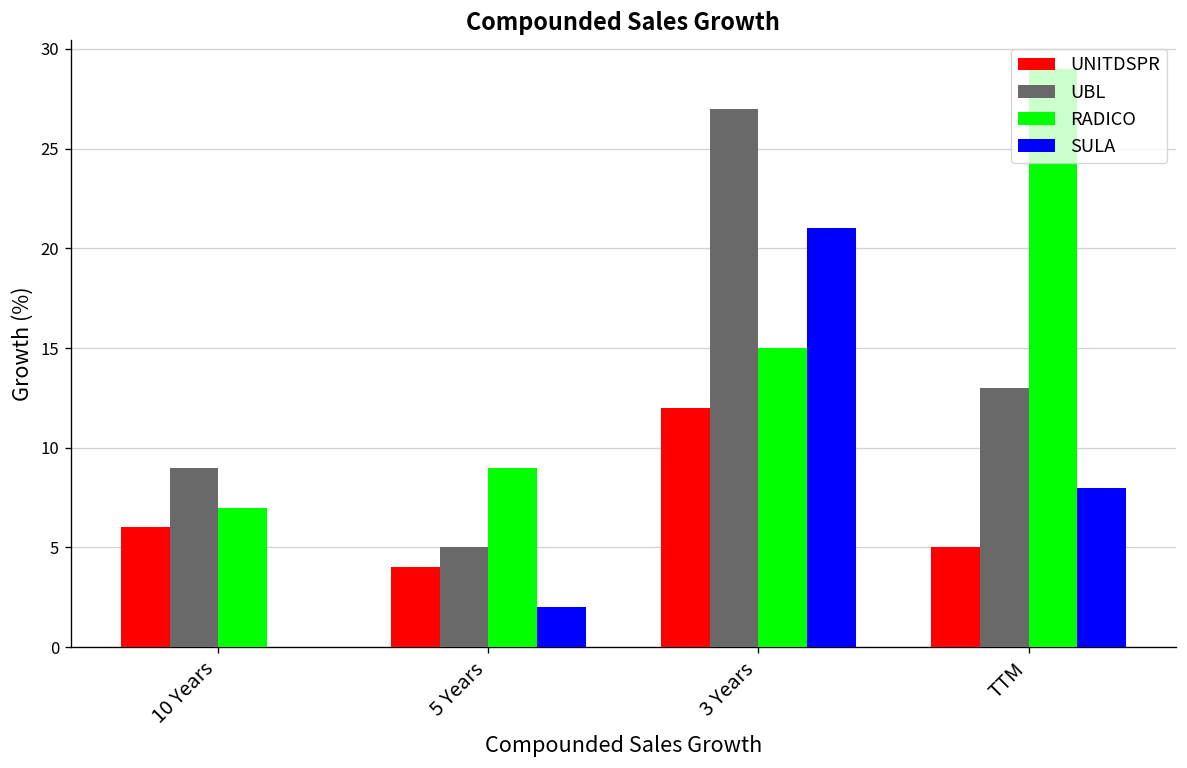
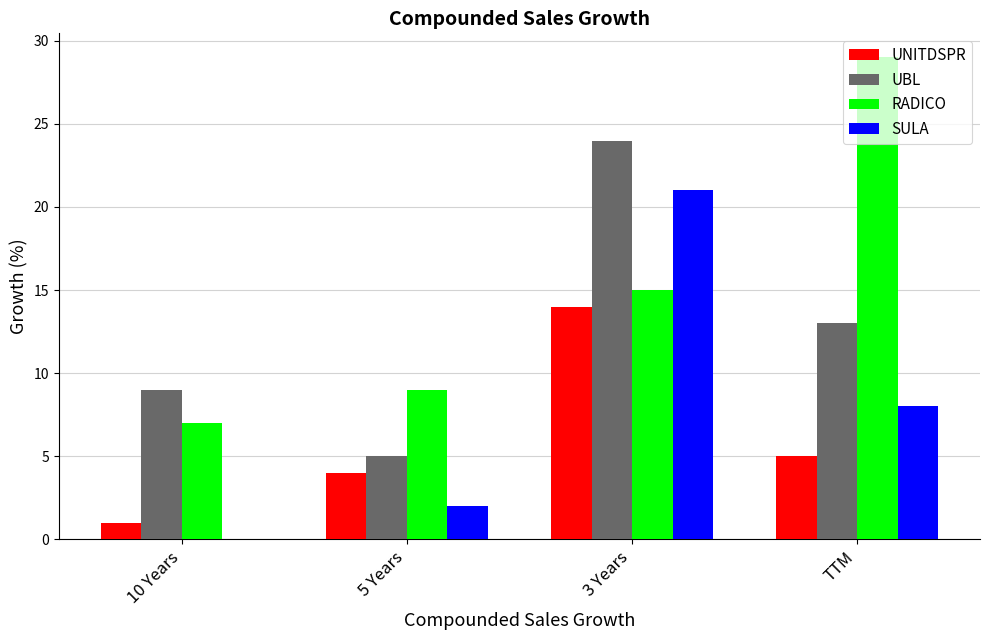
  {
    "UNITDSPR": {
-     "10 Years": 6,
+     "10 Years": 1,
      "5 Years": 4,
-     "3 Years": 12,
+     "3 Years": 14,
      "TTM": 5
    },
    "UBL": {
      "10 Years": 9,
      "5 Years": 5,
-     "3 Years": 27,
+     "3 Years": 24,
      "TTM": 13
    },
    "RADICO": {
      "10 Years": 7,
      "5 Years": 9,
      "3 Years": 15
    },
    "SULA": {
      "10 Years": 0,
      "5 Years": 2,
      "3 Years": 21,
      "TTM": 8
    }
  }
